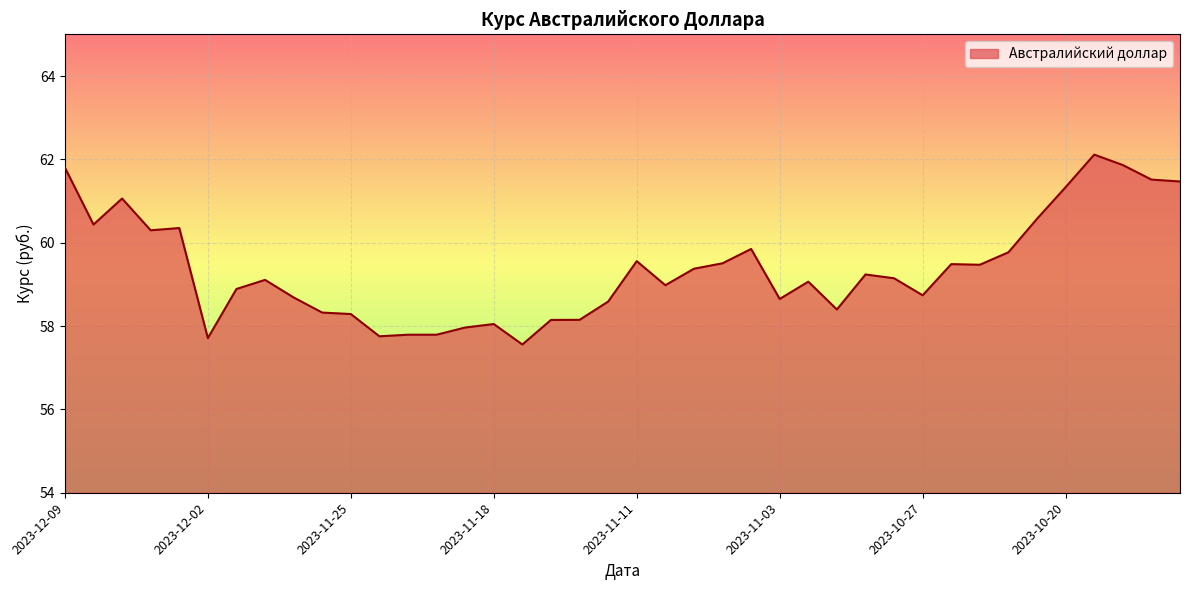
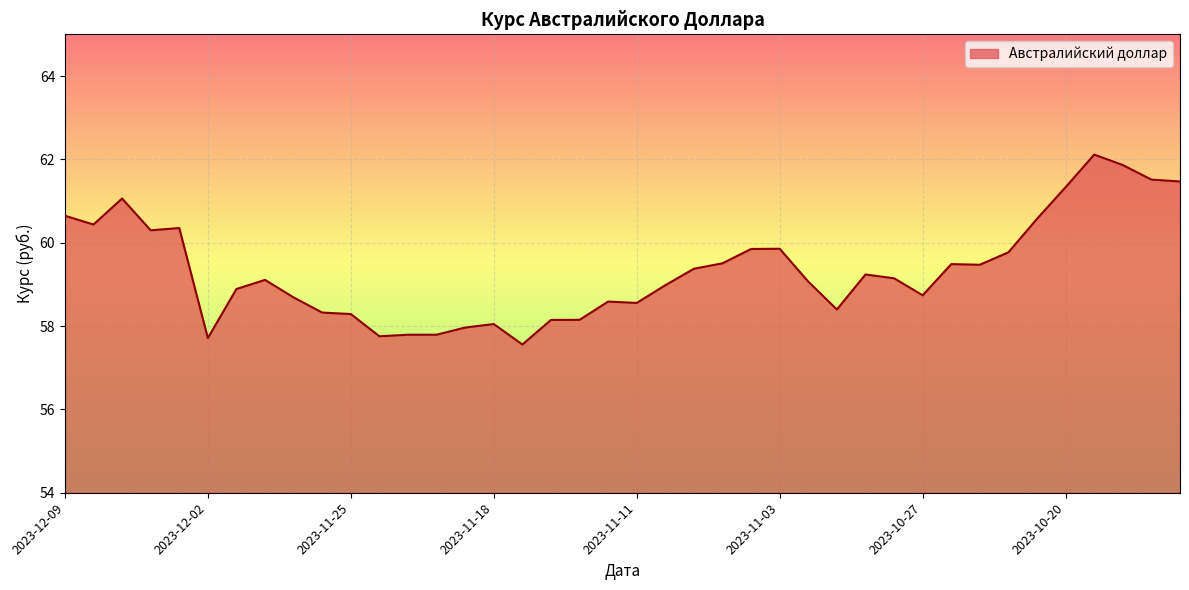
  {
-   "2023-12-09": 61.8,
+   "2023-12-09": 60.6,
    "2023-12-02": 57.7,
    "2023-11-25": 58.3,
    "2023-11-18": 58.0,
-   "2023-11-11": 59.6,
-   "2023-11-03": 58.7,
+   "2023-11-11": 58.6,
+   "2023-11-03": 59.9,
    "2023-10-27": 58.7,
    "2023-10-20": 61.3
  }
